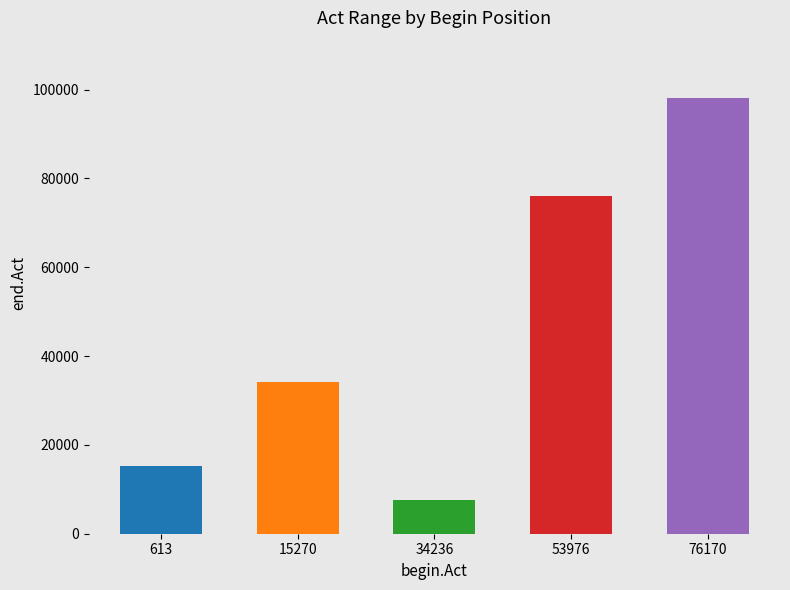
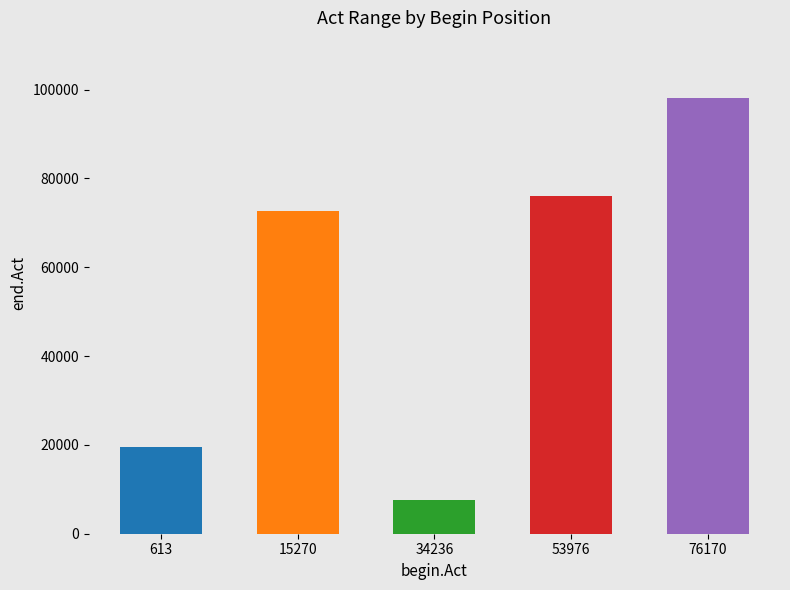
  {
-   "613": 15000,
-   "15270": 34000,
+   "613": 20000,
+   "15270": 73000,
    "34236": 8000,
    "53976": 76000,
    "76170": 98000
  }
